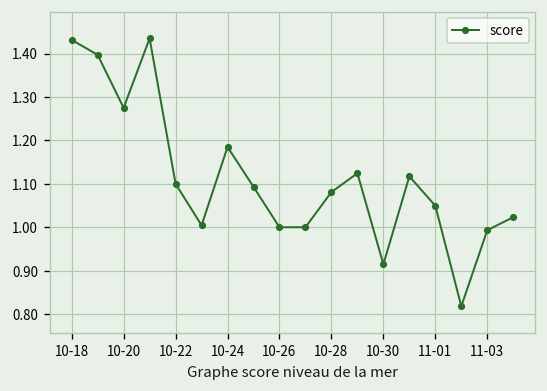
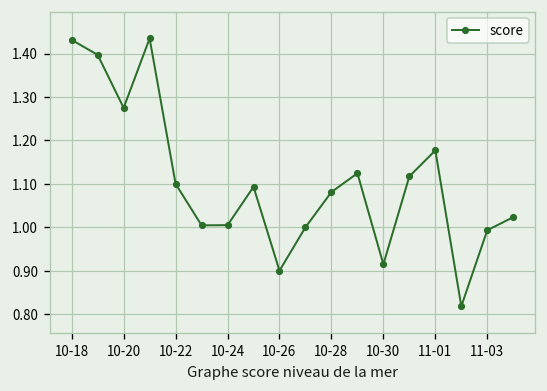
  {
    "10-18": 1.43,
    "10-20": 1.27,
    "10-22": 1.10,
-   "10-24": 1.18,
-   "10-26": 1.0,
+   "10-24": 1.00,
+   "10-26": 0.9,
    "10-28": 1.08,
    "10-30": 0.91,
-   "11-01": 1.05,
+   "11-01": 1.18,
    "11-03": 0.99
  }
